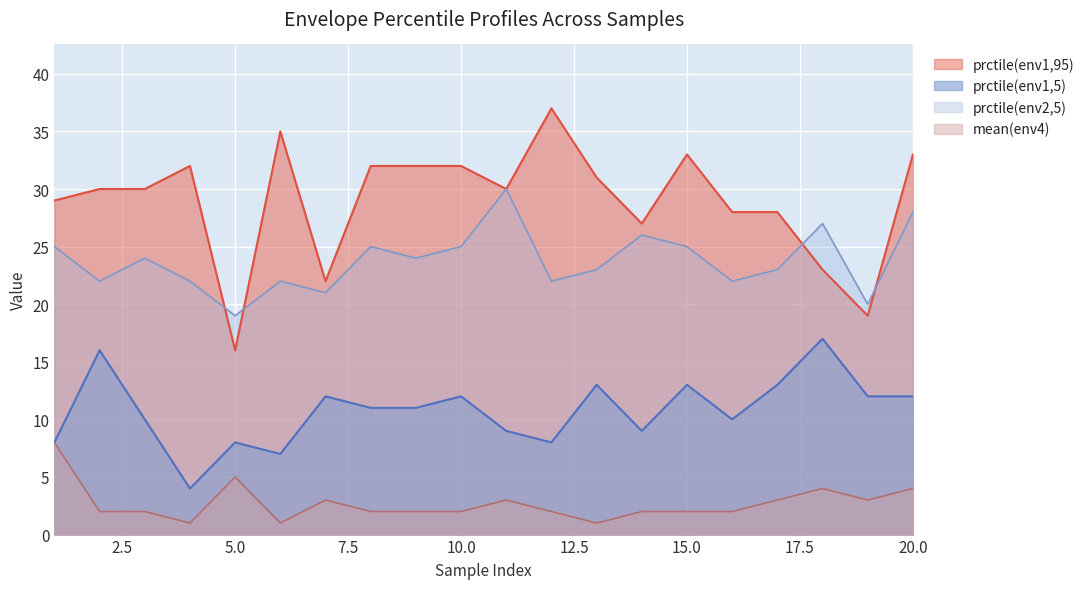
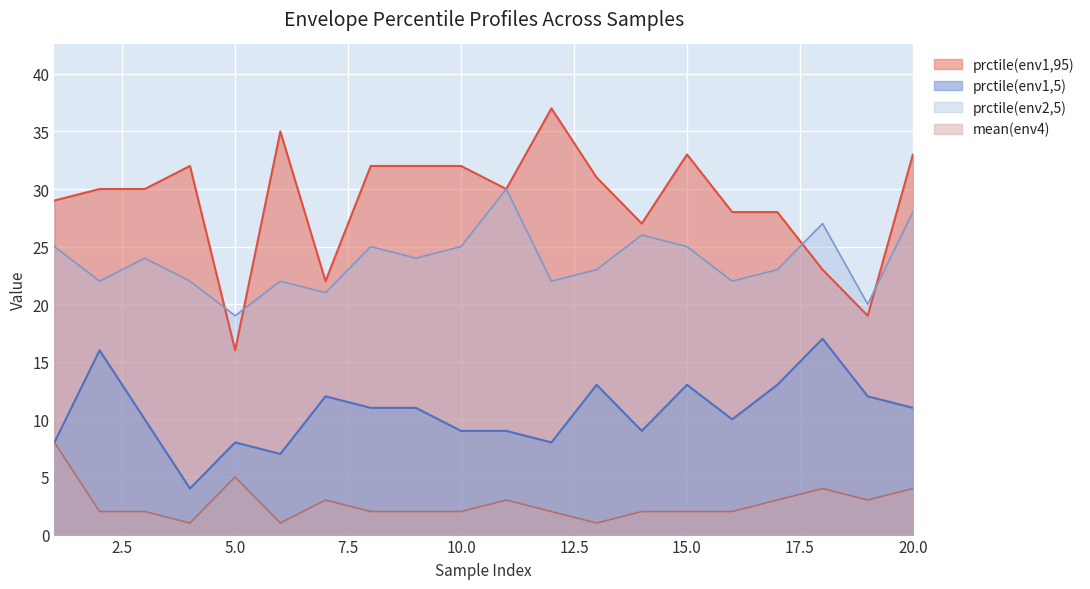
  {
    "prctile(env1,95)": {
      "5.0": 16,
      "10.0": 32,
      "15.0": 33,
      "20.0": 33
    },
    "prctile(env1,5)": {
      "5.0": 8,
-     "10.0": 12,
+     "10.0": 9,
      "15.0": 13,
-     "20.0": 12
+     "20.0": 11
    }
  }
